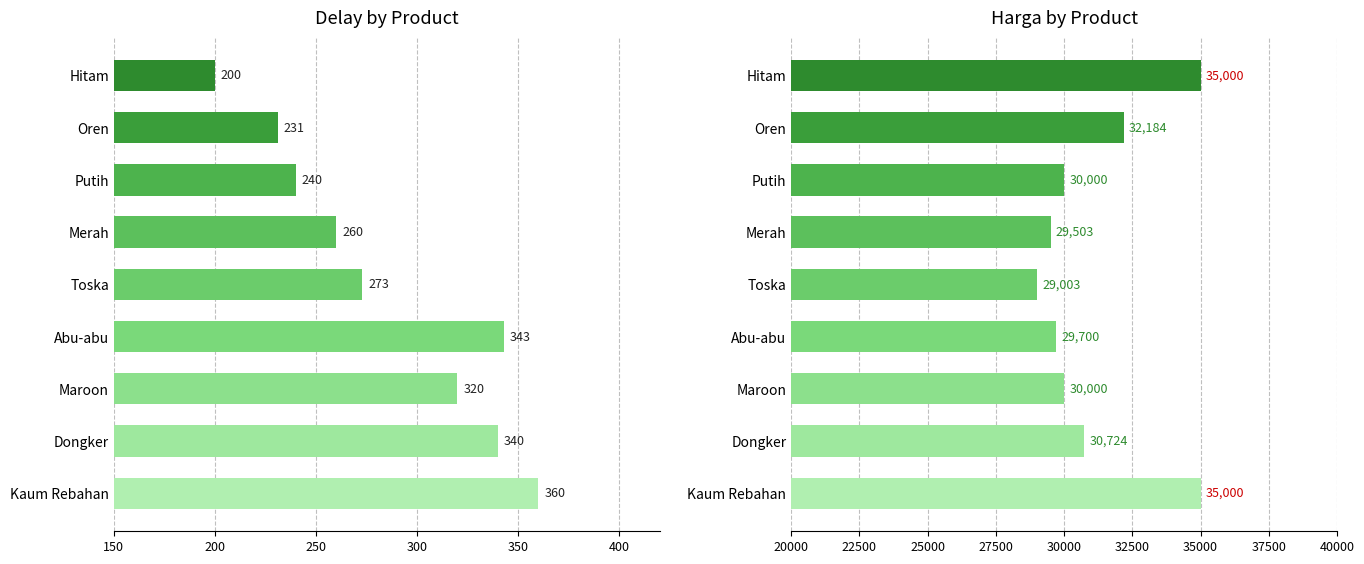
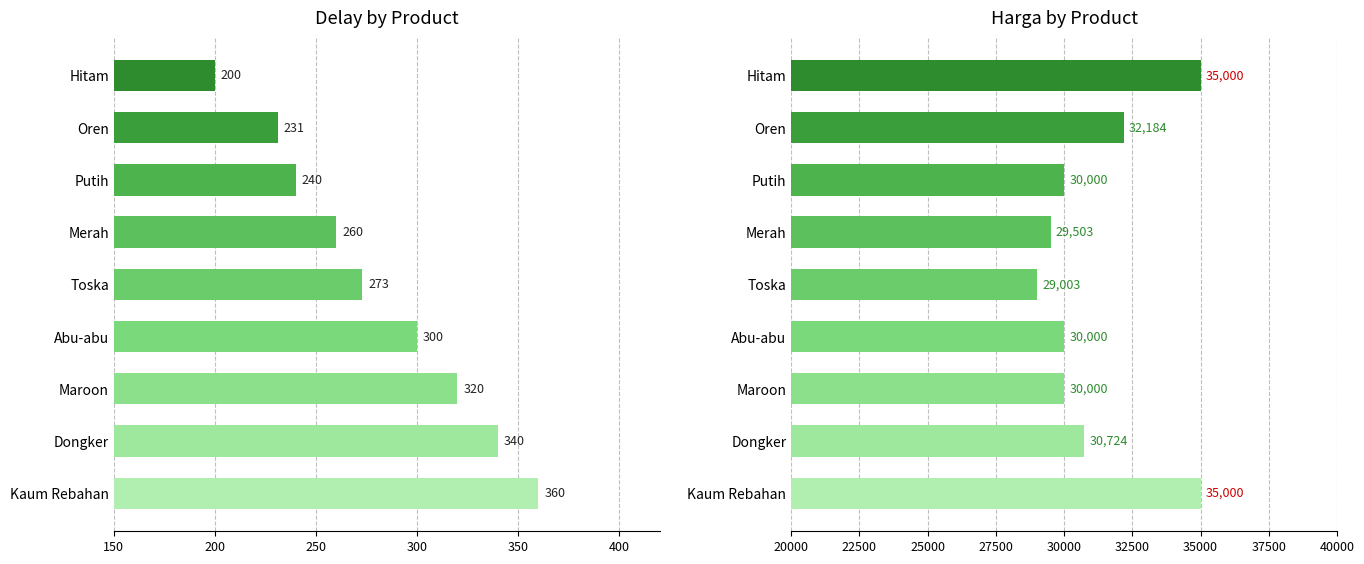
  {
    "Delay by Product": {
      "Hitam": "200",
      "Oren": "231",
      "Putih": "240",
      "Merah": "260",
      "Toska": "273",
-     "Abu-abu": "343",
+     "Abu-abu": "300",
      "Maroon": "320",
      "Dongker": "340",
      "Kaum Rebahan": "360"
    },
    "Harga by Product": {
      "Hitam": "35,000",
      "Oren": "32,184",
      "Putih": "30,000",
      "Merah": "29,503",
      "Toska": "29,003",
-     "Abu-abu": "29,700",
+     "Abu-abu": "30,000",
      "Maroon": "30,000",
      "Dongker": "30,724",
      "Kaum Rebahan": "35,000"
    }
  }
